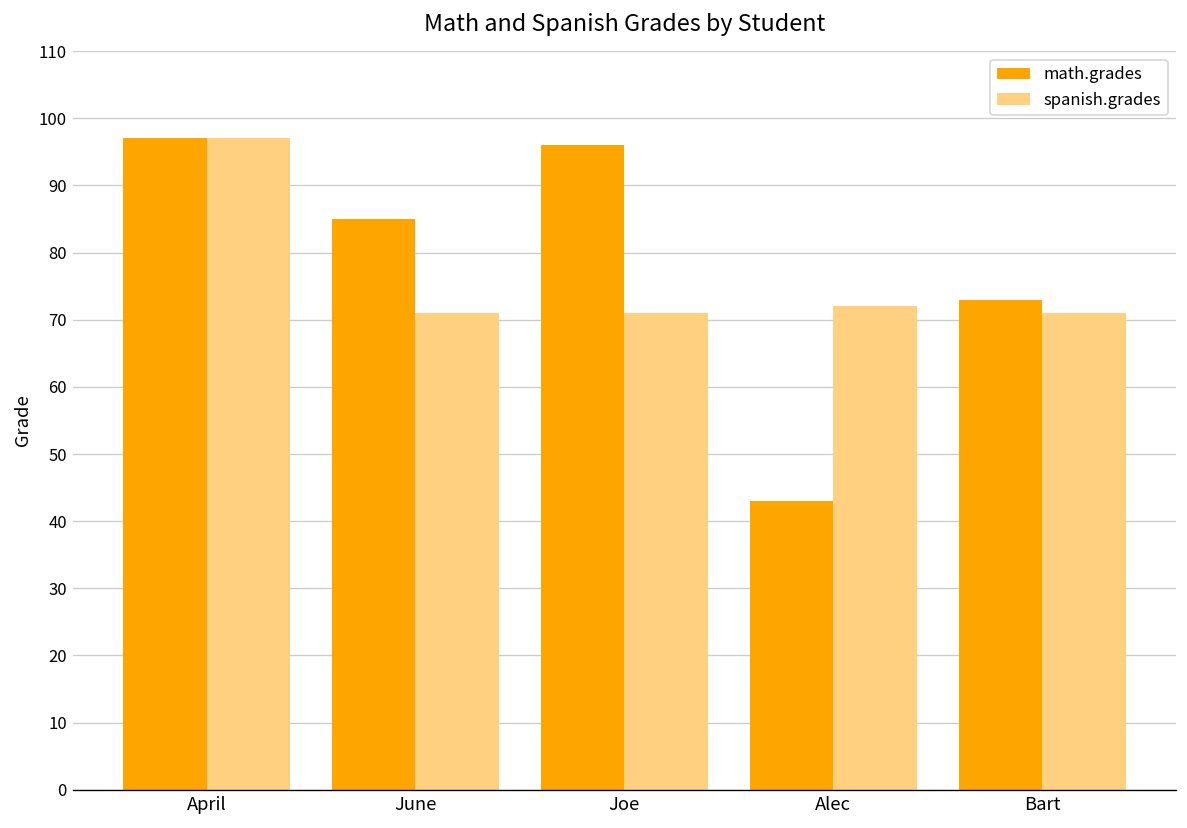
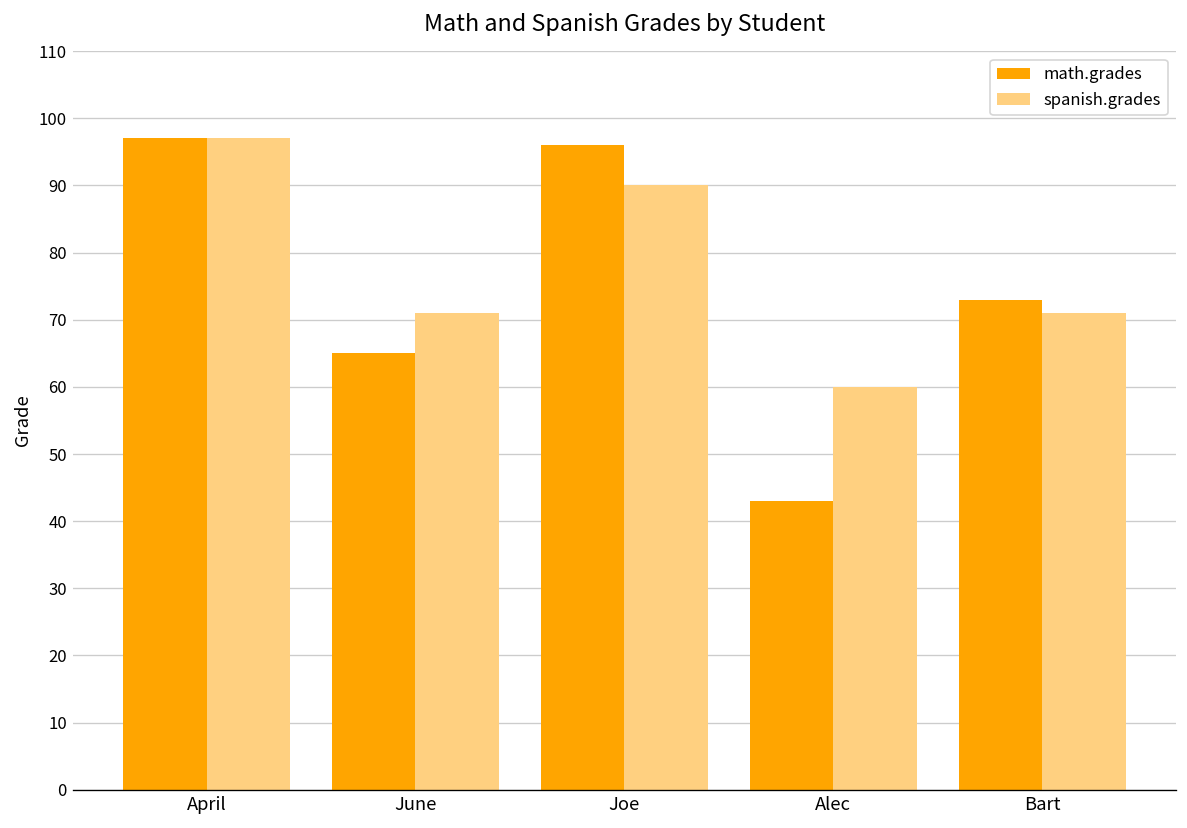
  {
    "math.grades": {
      "April": 97,
-     "June": 85,
+     "June": 65,
      "Joe": 96,
      "Alec": 43,
      "Bart": 73
    },
    "spanish.grades": {
      "April": 97,
      "June": 71,
-     "Joe": 71,
-     "Alec": 72,
+     "Joe": 90,
+     "Alec": 60,
      "Bart": 71
    }
  }
